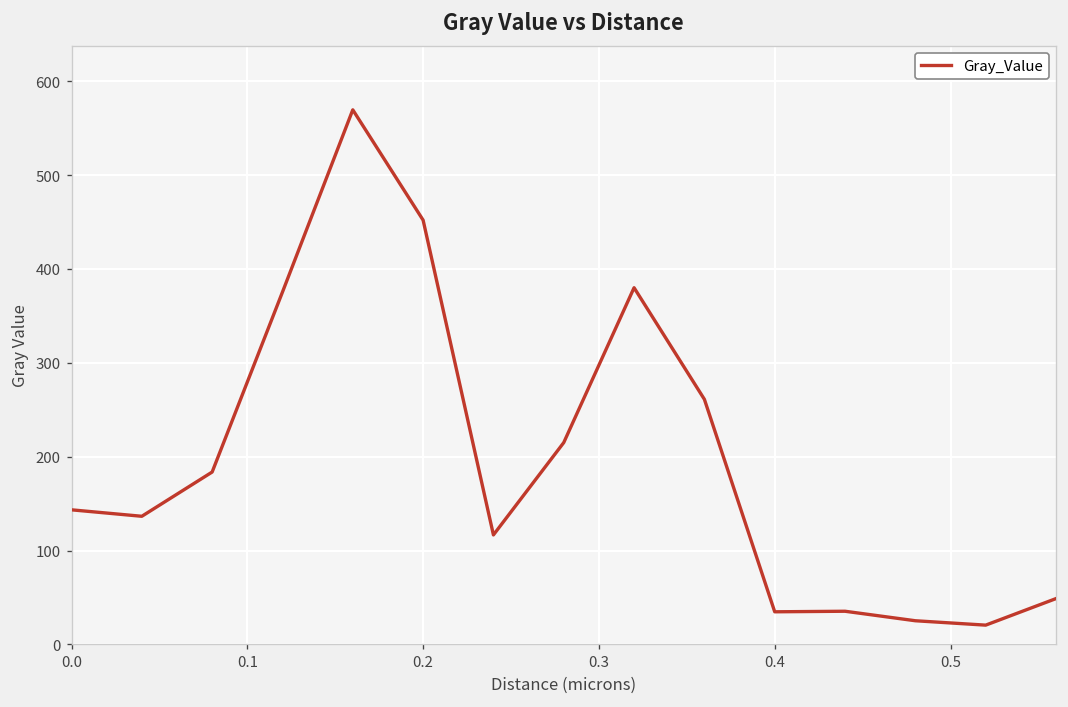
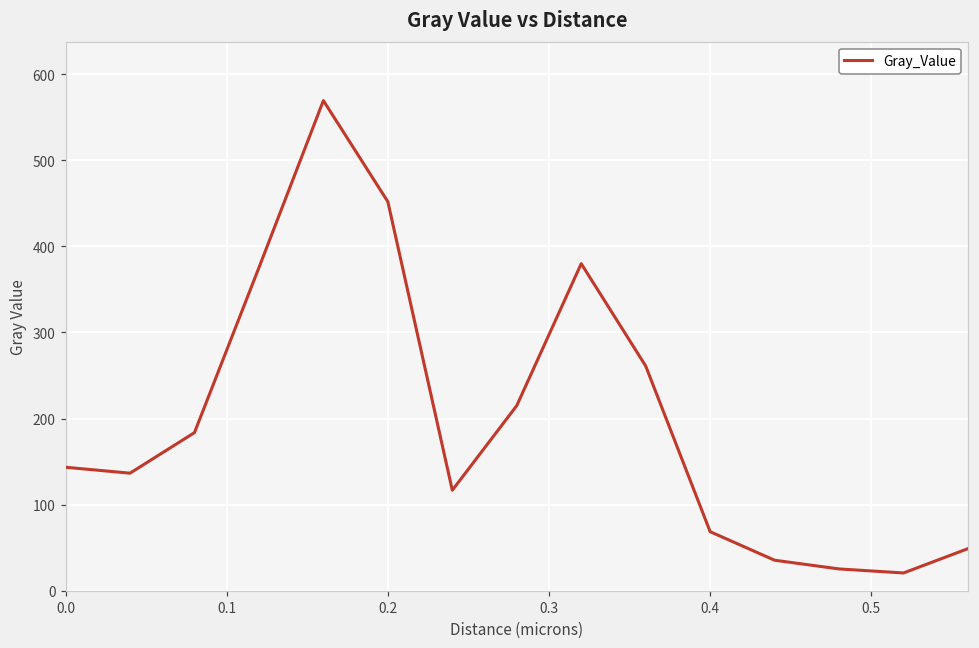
  {
    "0.0": 140,
    "0.2": 450,
-   "0.4": 30
+   "0.4": 70
  }
